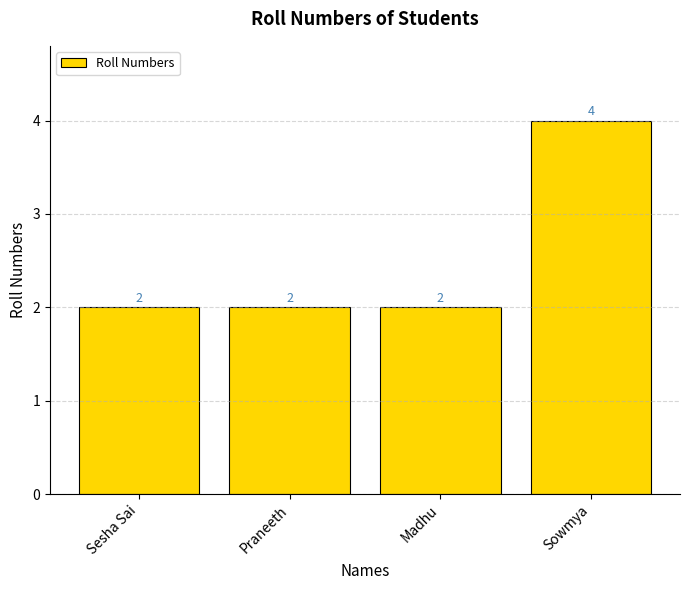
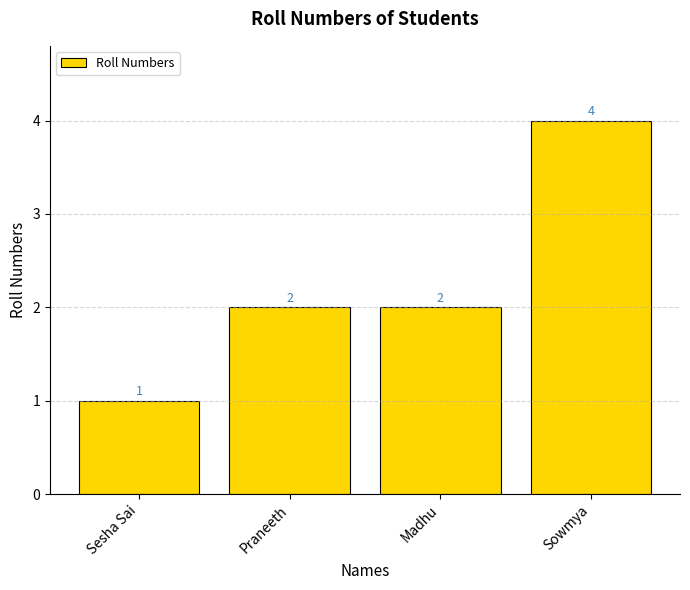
  {
-   "Sesha Sai": 2,
+   "Sesha Sai": 1,
    "Praneeth": 2,
    "Madhu": 2,
    "Sowmya": 4
  }
